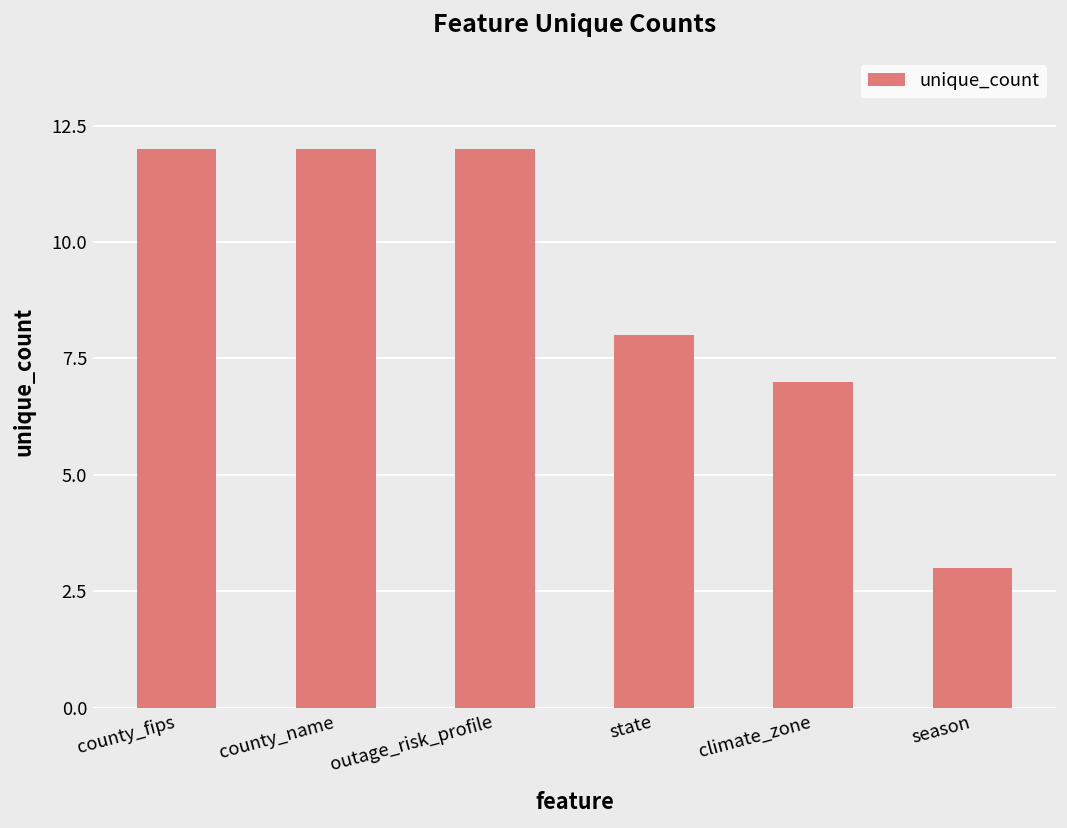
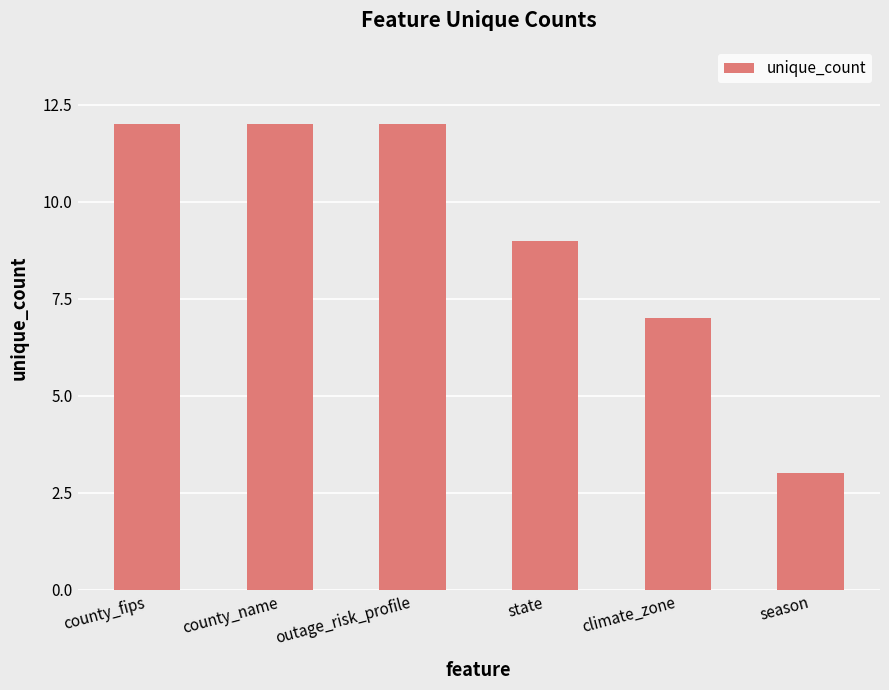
  {
    "county_fips": 12,
    "county_name": 12,
    "outage_risk_profile": 12,
-   "state": 8,
+   "state": 9,
    "climate_zone": 7,
    "season": 3
  }
